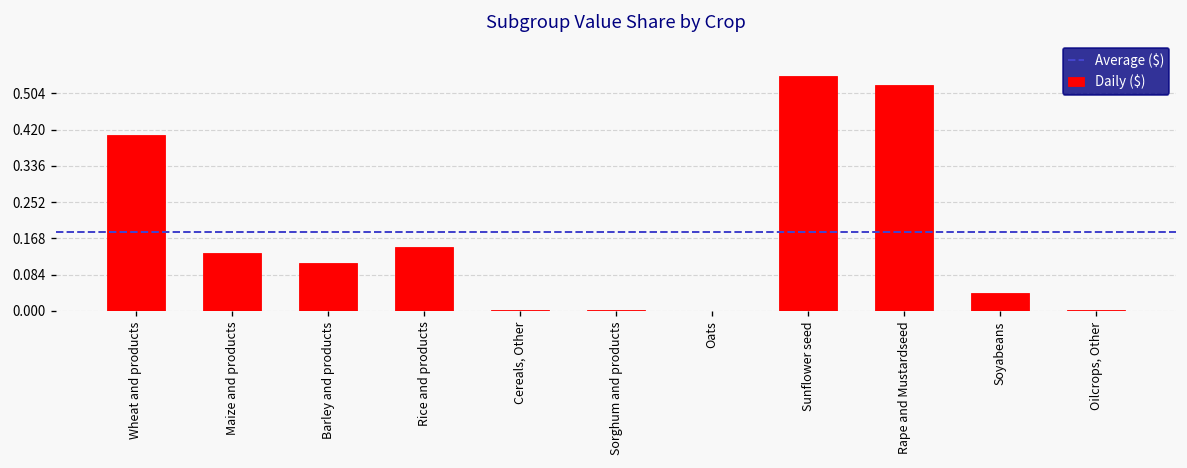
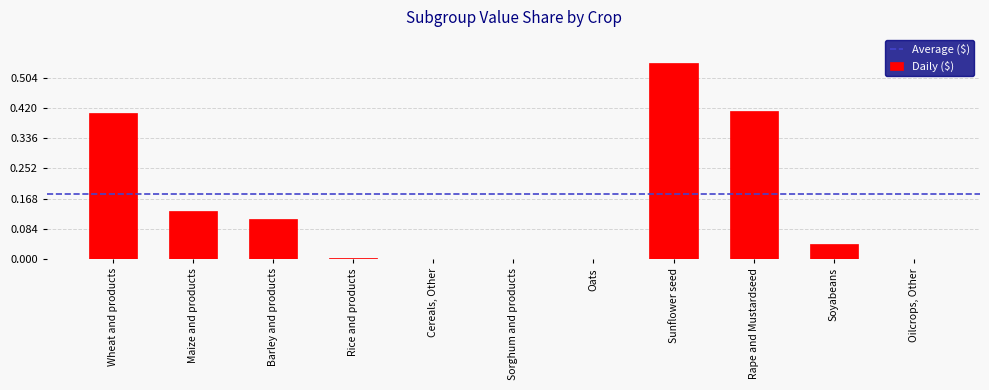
  {
    "Wheat and products": 0.41,
    "Maize and products": 0.13,
    "Barley and products": 0.11,
-   "Rice and products": 0.15,
+   "Rice and products": 0.00,
    "Oats": 0.00,
    "Sunflower seed": 0.54,
-   "Rape and Mustardseed": 0.52,
+   "Rape and Mustardseed": 0.41,
    "Soyabeans": 0.04
  }
